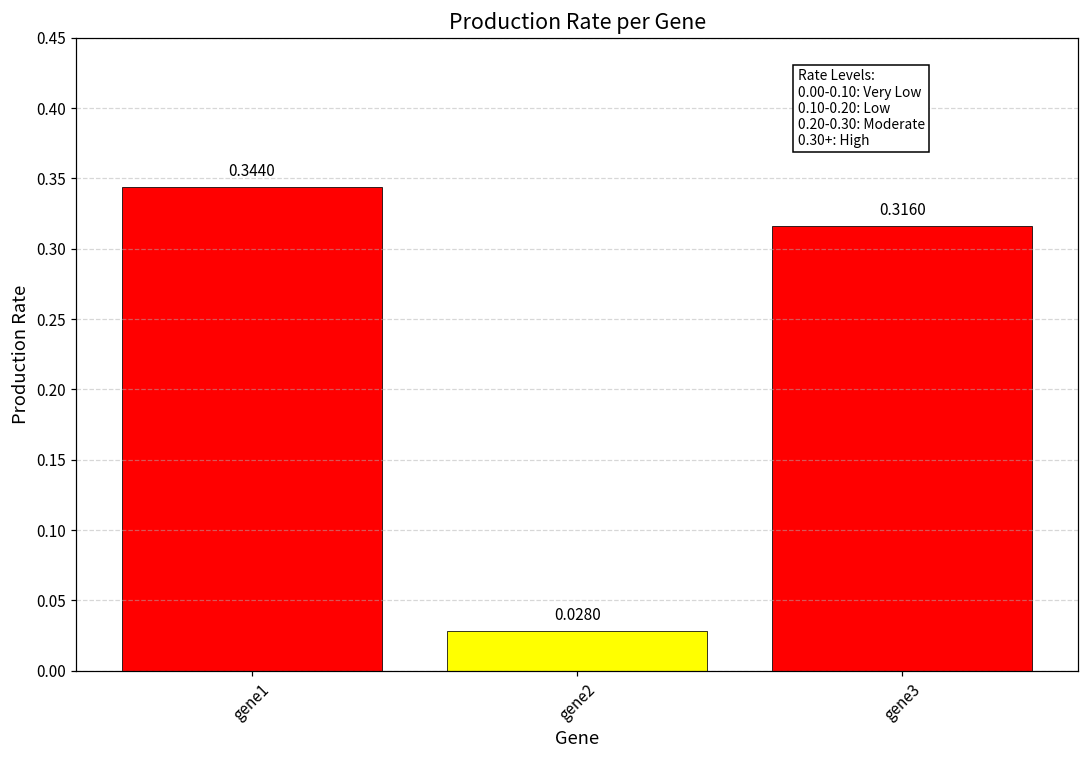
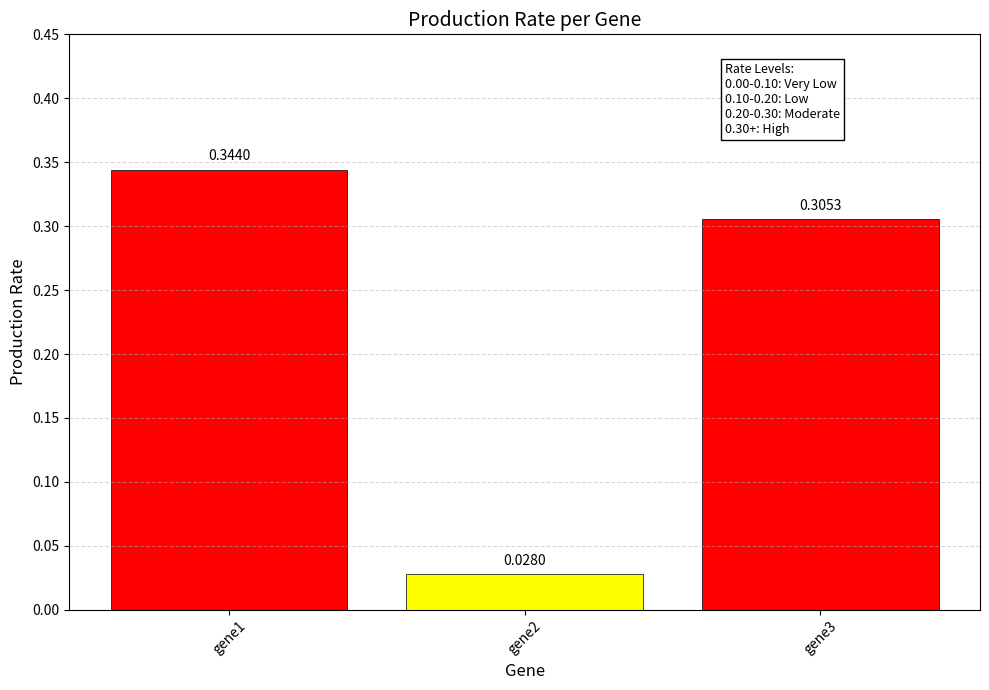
  {
    "gene1": 0.3440,
    "gene2": 0.0280,
-   "gene3": 0.3160
+   "gene3": 0.3053
  }
